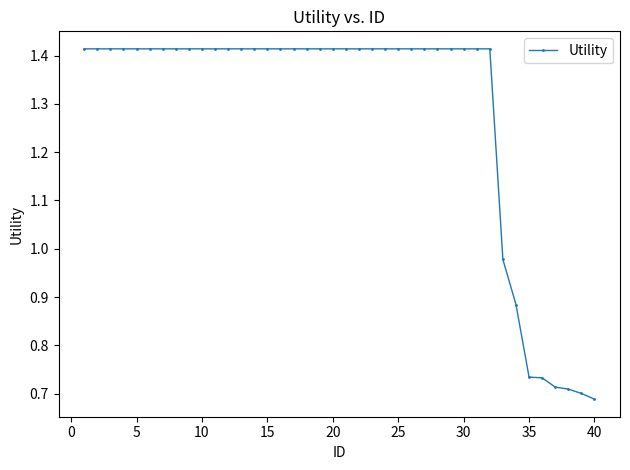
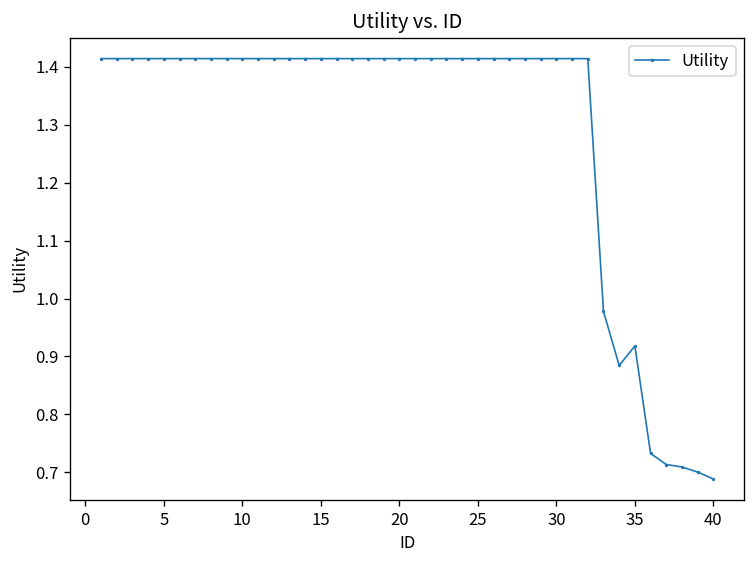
  {
    "5": 1.41,
    "10": 1.41,
    "15": 1.41,
    "20": 1.41,
    "25": 1.41,
    "30": 1.41,
-   "35": 0.73,
+   "35": 0.92,
    "40": 0.69
  }
